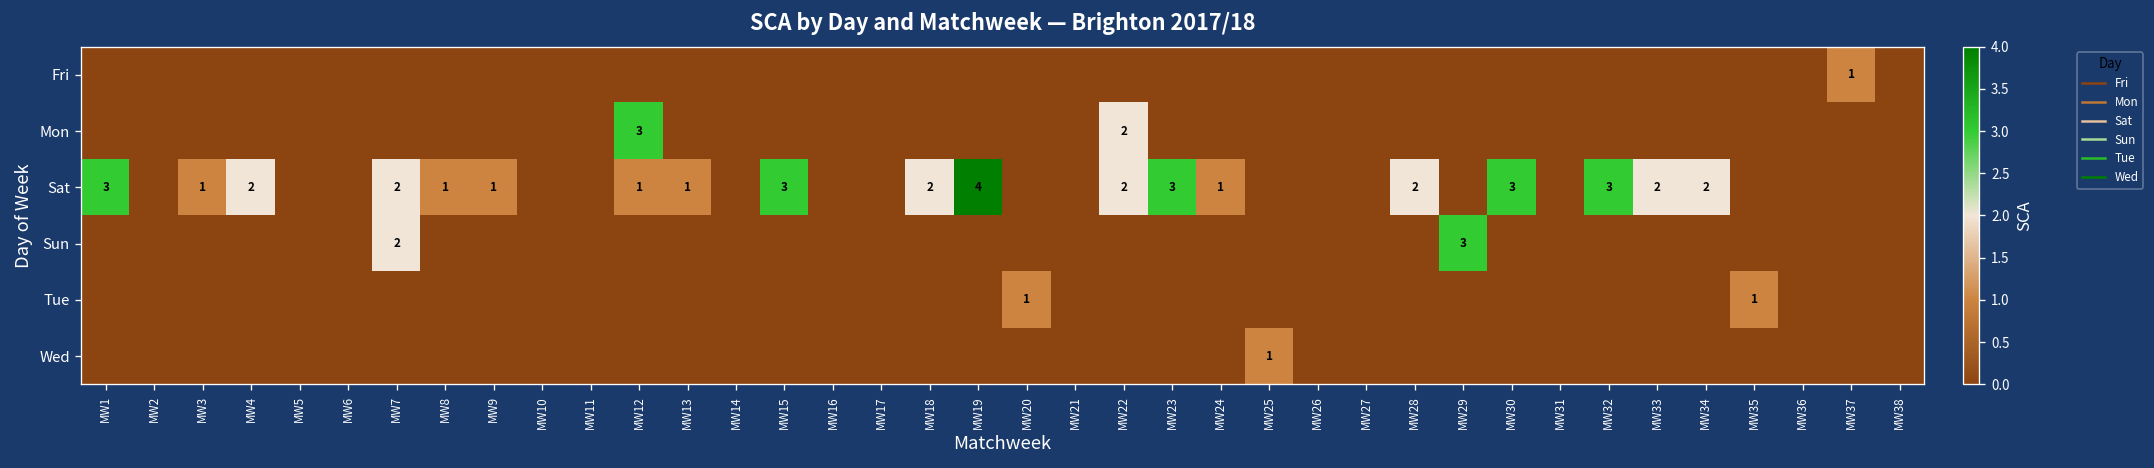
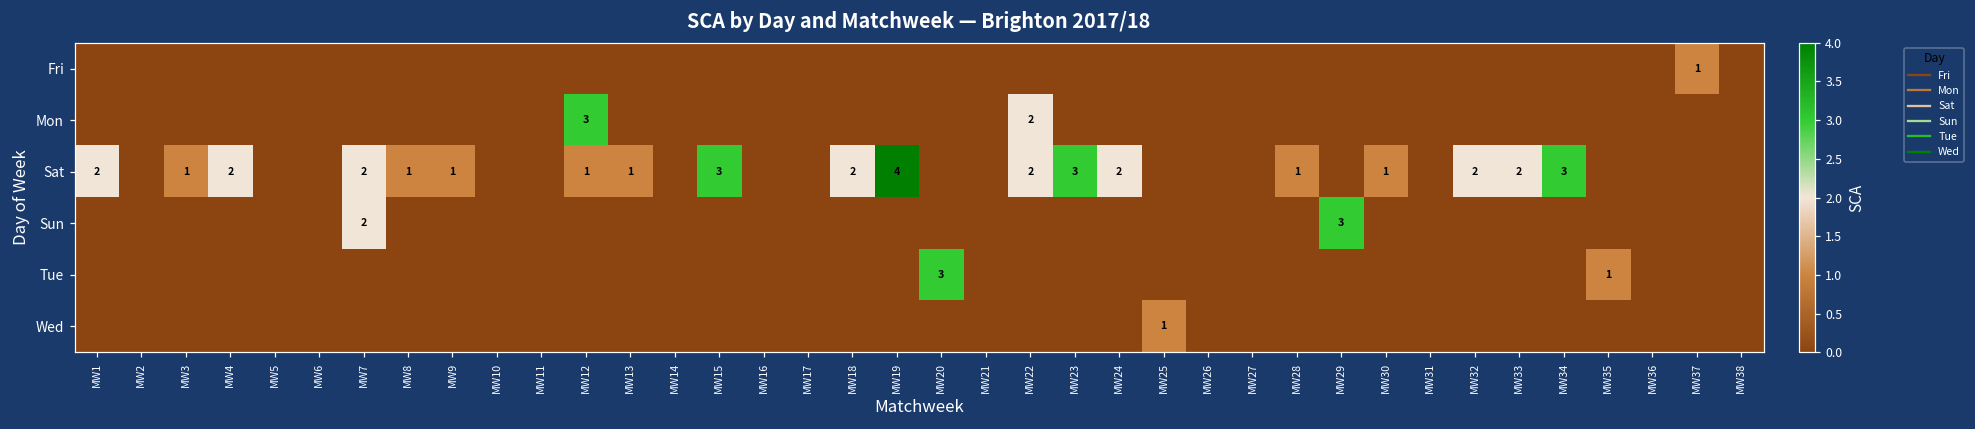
  {
    "Fri": {
      "MW37": 1
    },
    "Mon": {
      "MW12": 3,
      "MW22": 2
    },
    "Sat": {
-     "MW1": 3,
+     "MW1": 2,
      "MW3": 1,
      "MW4": 2,
      "MW7": 2,
      "MW8": 1,
      "MW9": 1,
      "MW12": 1,
      "MW13": 1,
      "MW15": 3,
      "MW18": 2,
      "MW19": 4,
      "MW22": 2,
      "MW23": 3,
-     "MW24": 1,
-     "MW28": 2,
-     "MW30": 3,
-     "MW32": 3,
+     "MW24": 2,
+     "MW28": 1,
+     "MW30": 1,
+     "MW32": 2,
      "MW33": 2,
-     "MW34": 2
+     "MW34": 3
    },
    "Sun": {
      "MW7": 2,
      "MW29": 3
    },
    "Tue": {
-     "MW20": 1,
+     "MW20": 3,
      "MW35": 1
    },
    "Wed": {
      "MW25": 1
    }
  }
